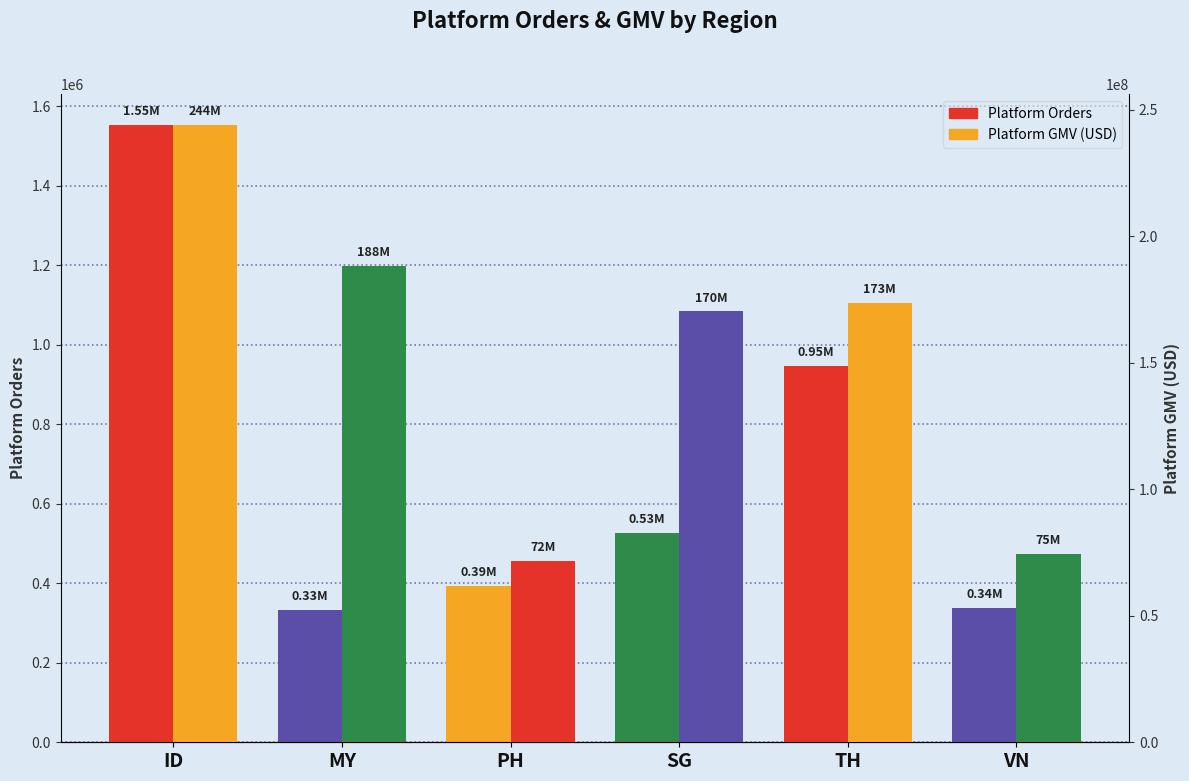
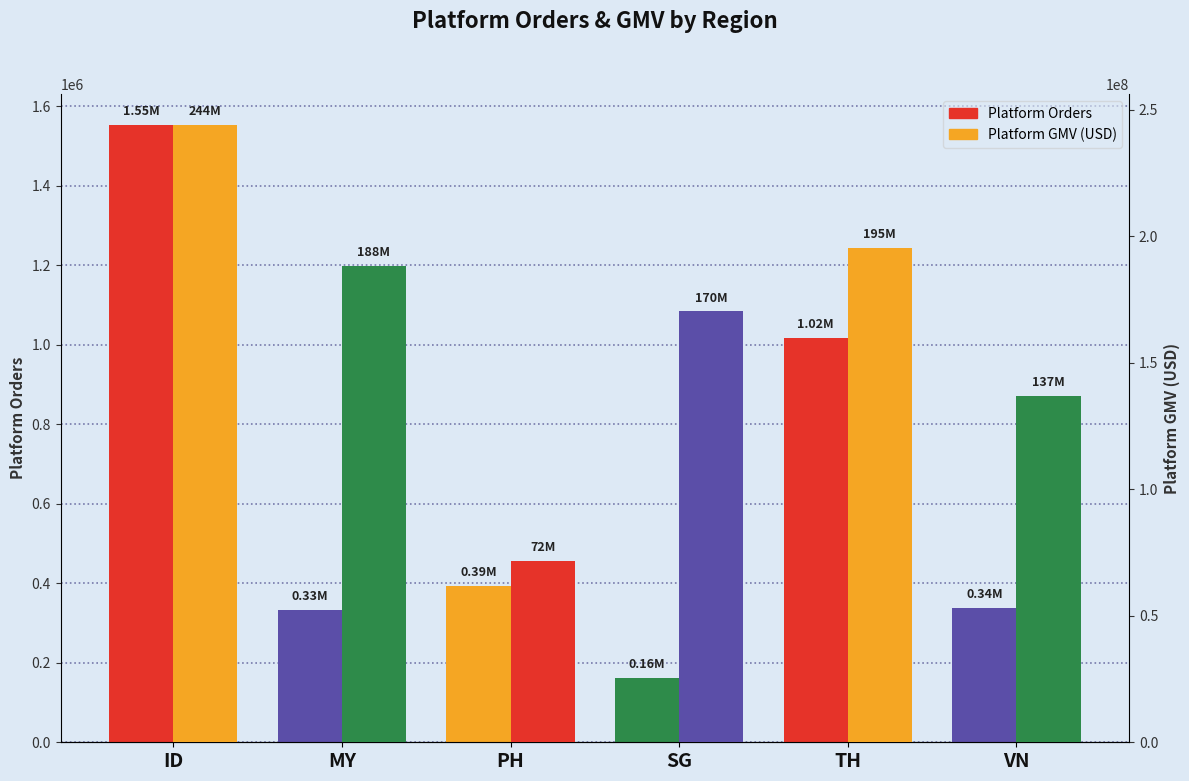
  {
    "Platform Orders": {
      "ID": "1.55M",
      "MY": "0.33M",
      "PH": "0.39M",
-     "SG": "0.53M",
-     "TH": "0.95M",
+     "SG": "0.16M",
+     "TH": "1.02M",
      "VN": "0.34M"
    },
    "Platform GMV (USD)": {
      "ID": "244M",
      "MY": "188M",
      "PH": "72M",
      "SG": "170M",
-     "TH": "173M",
-     "VN": "75M"
+     "TH": "195M",
+     "VN": "137M"
    }
  }
